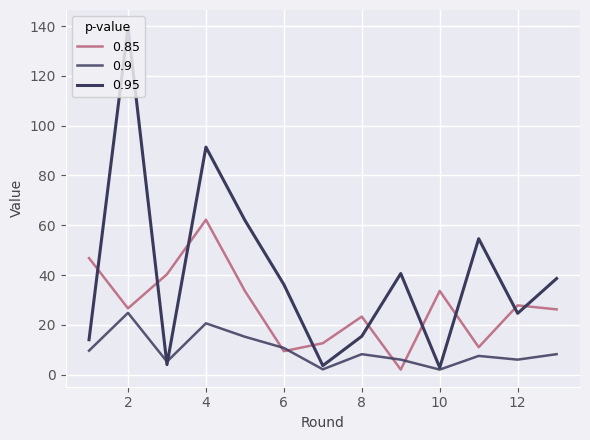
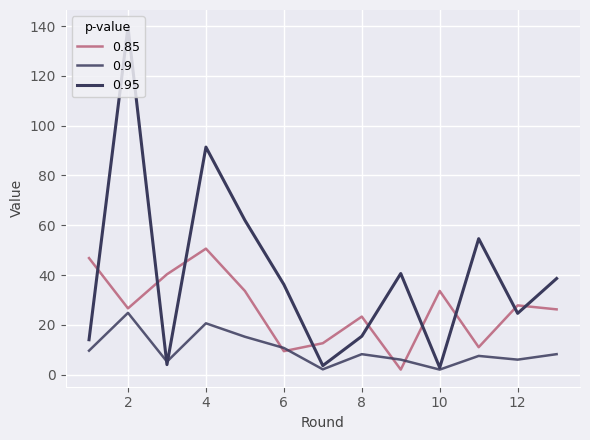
  {
    "0.85": {
      "2": 27,
-     "4": 62,
+     "4": 51,
      "6": 9,
      "8": 23,
      "10": 34,
      "12": 28
    }
  }
